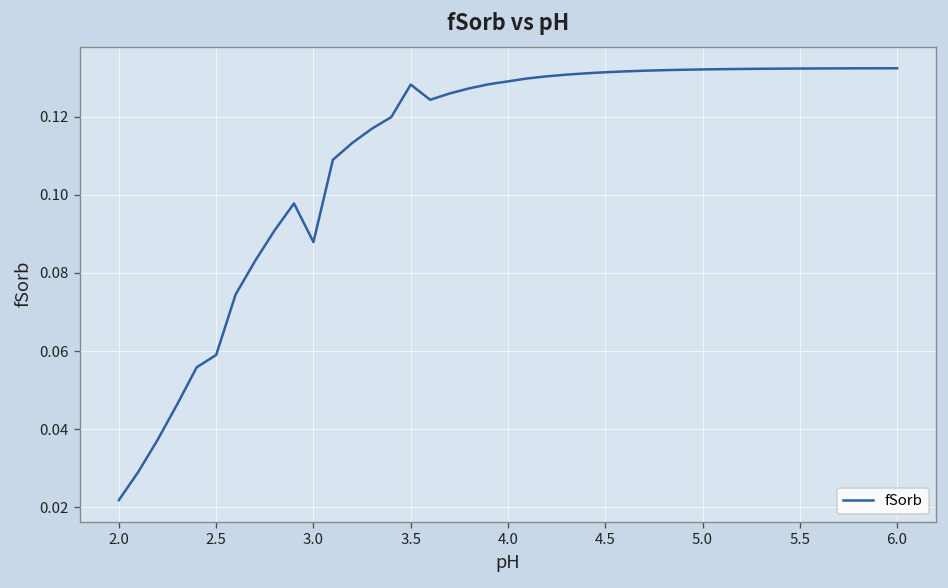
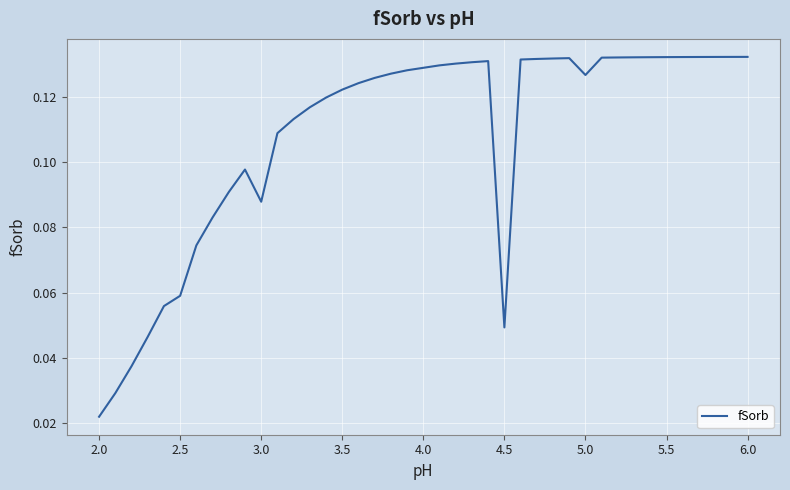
  {
    "2.0": 0.022,
    "2.5": 0.059,
    "3.0": 0.088,
-   "3.5": 0.128,
-   "4.5": 0.131,
-   "5.0": 0.132,
+   "3.5": 0.122,
+   "4.5": 0.049,
+   "5.0": 0.127,
    "5.5": 0.132,
    "6.0": 0.132
  }
